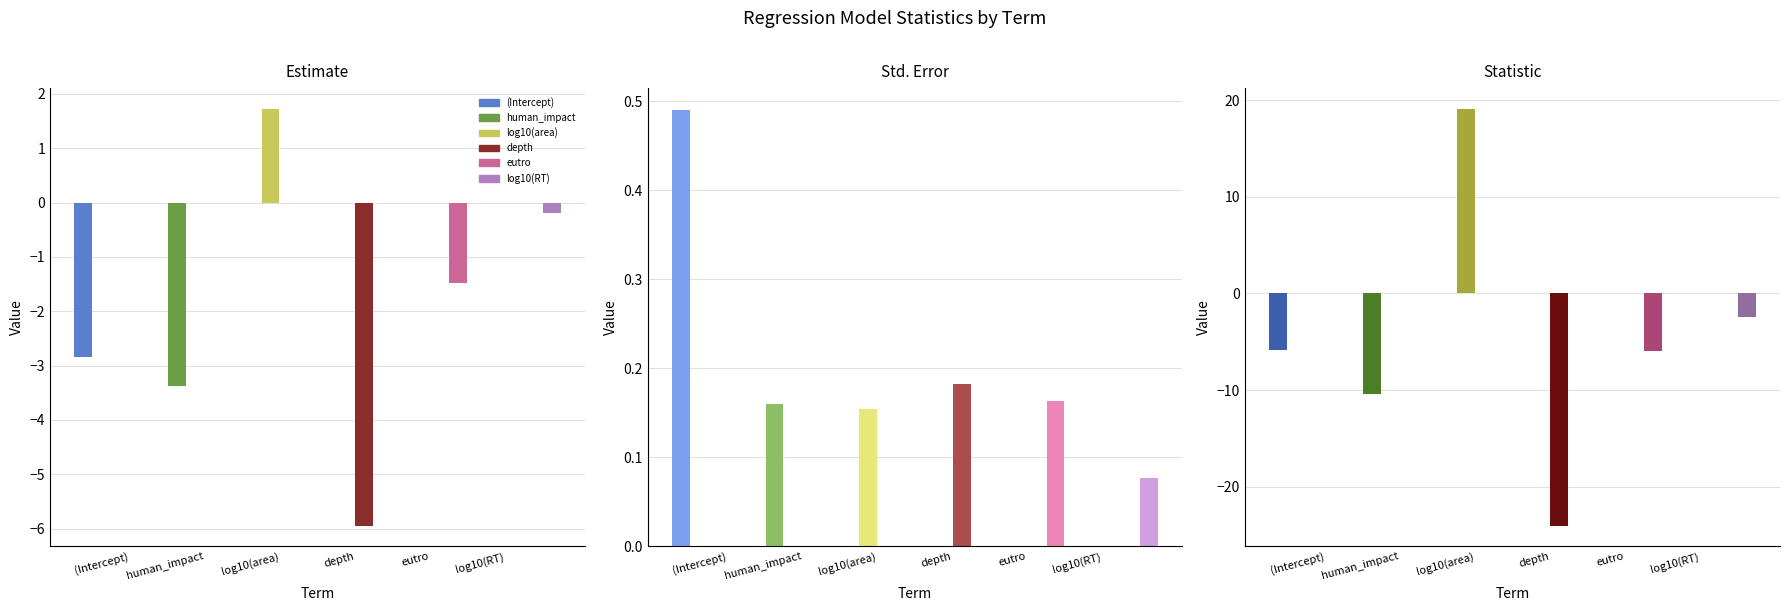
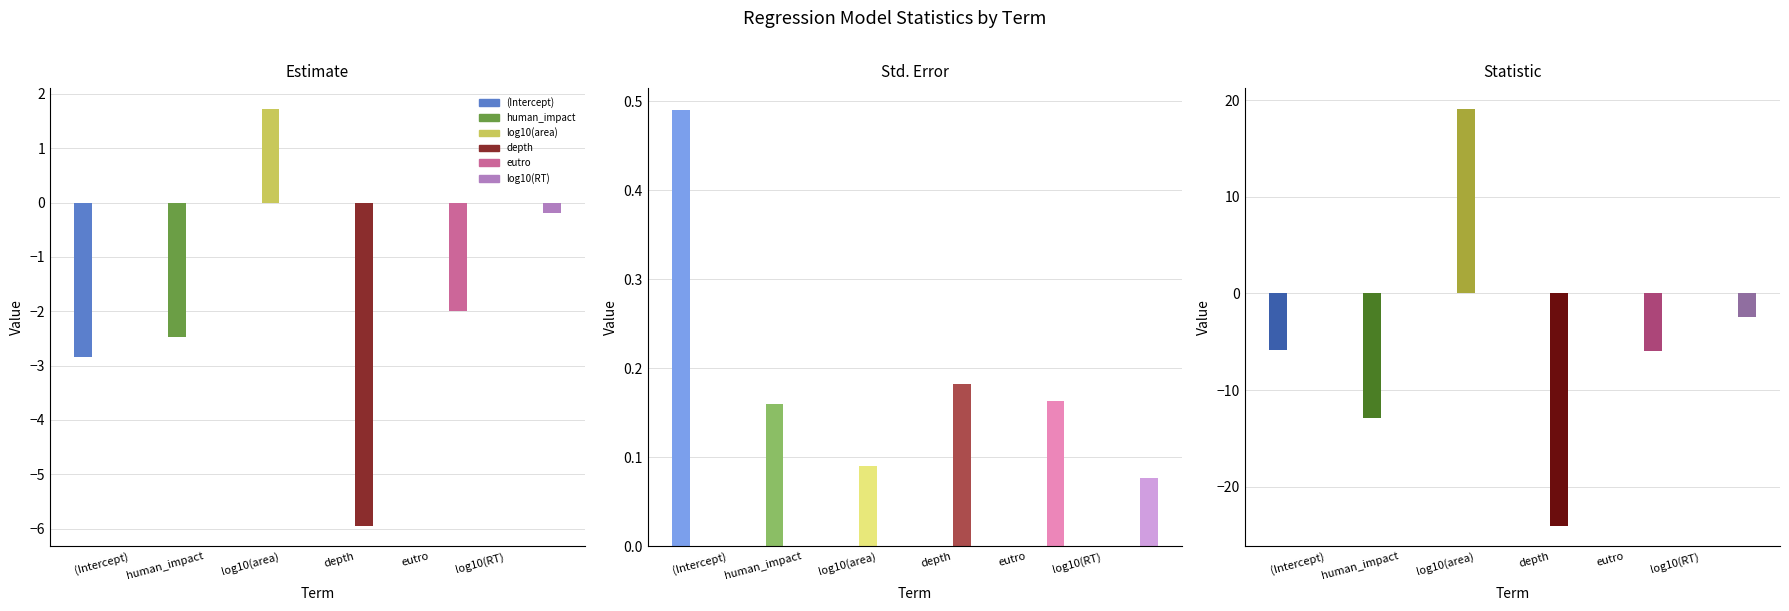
  {
    "Estimate": {
-     "human_impact": -3.4,
+     "human_impact": -2.5,
      "log10(area)": 1.7,
      "depth": -5.9,
-     "eutro": -1.5
+     "eutro": -2.0
    },
    "Std. Error": {
      "human_impact": 0.16,
-     "log10(area)": 0.15,
+     "log10(area)": 0.09,
      "depth": 0.18,
      "eutro": 0.16
    },
    "Statistic": {
-     "human_impact": -10,
+     "human_impact": -13,
      "log10(area)": 19,
      "depth": -24,
      "eutro": -6
    }
  }
